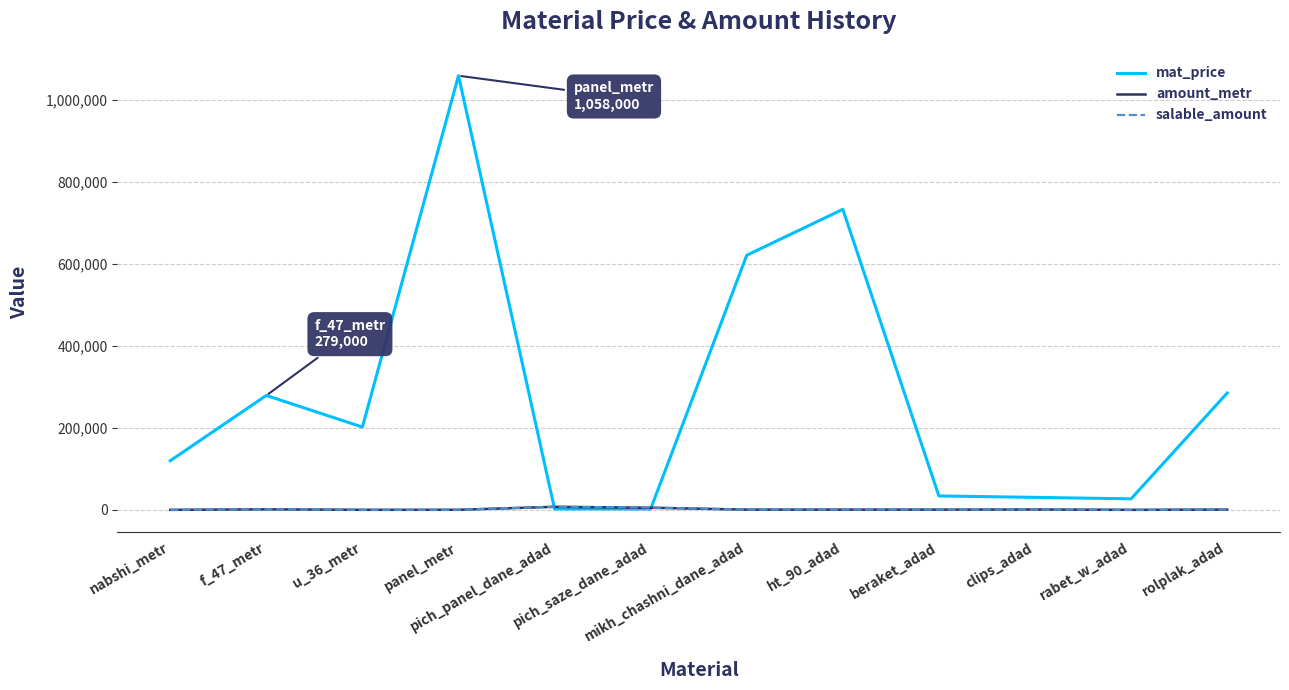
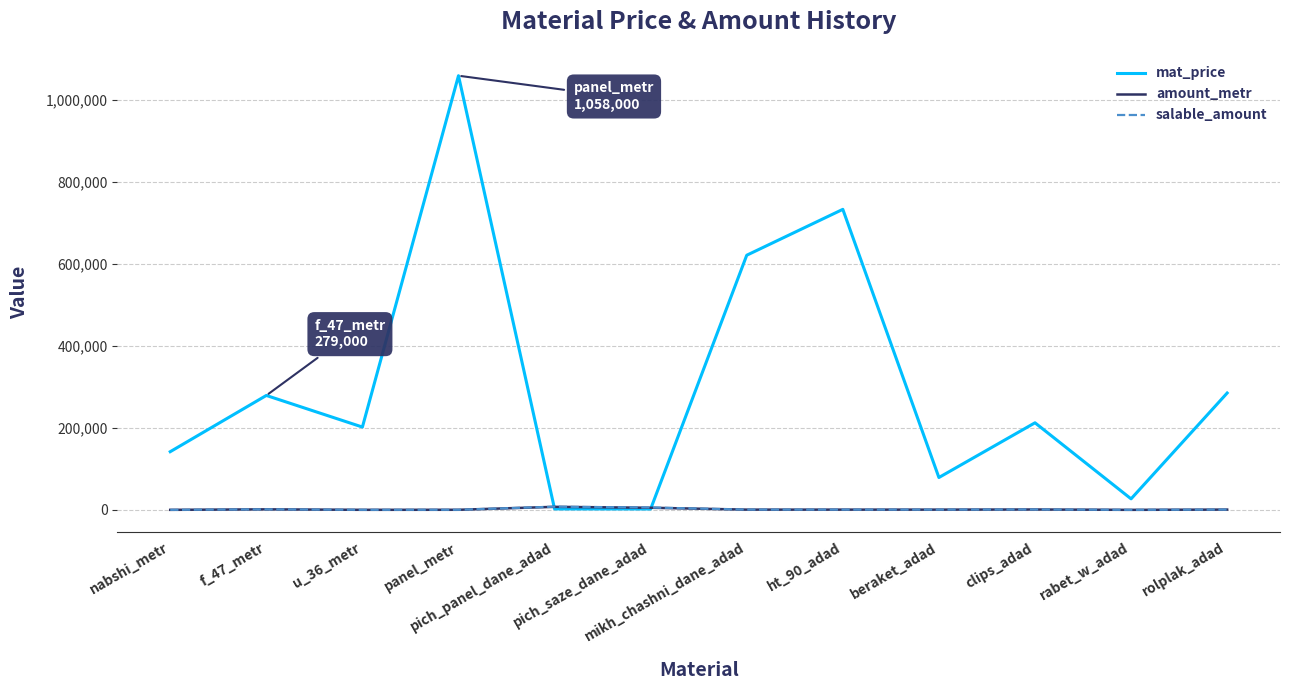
  {
    "mat_price": {
-     "nabshi_metr": "120,000",
+     "nabshi_metr": "140,000",
      "f_47_metr": "280,000",
      "u_36_metr": "200,000",
      "panel_metr": "1,060,000",
      "mikh_chashni_dane_adad": "620,000",
      "ht_90_adad": "730,000",
-     "beraket_adad": "30,000",
-     "clips_adad": "30,000",
+     "beraket_adad": "80,000",
+     "clips_adad": "210,000",
      "rabet_w_adad": "30,000",
      "rolplak_adad": "280,000"
    },
    "salable_amount": {
      "nabshi_metr": "0",
      "f_47_metr": "0",
      "u_36_metr": "0",
      "panel_metr": "0",
      "mikh_chashni_dane_adad": "0",
      "ht_90_adad": "0",
      "beraket_adad": "0",
      "clips_adad": "0",
      "rabet_w_adad": "0",
      "rolplak_adad": "0"
    }
  }
